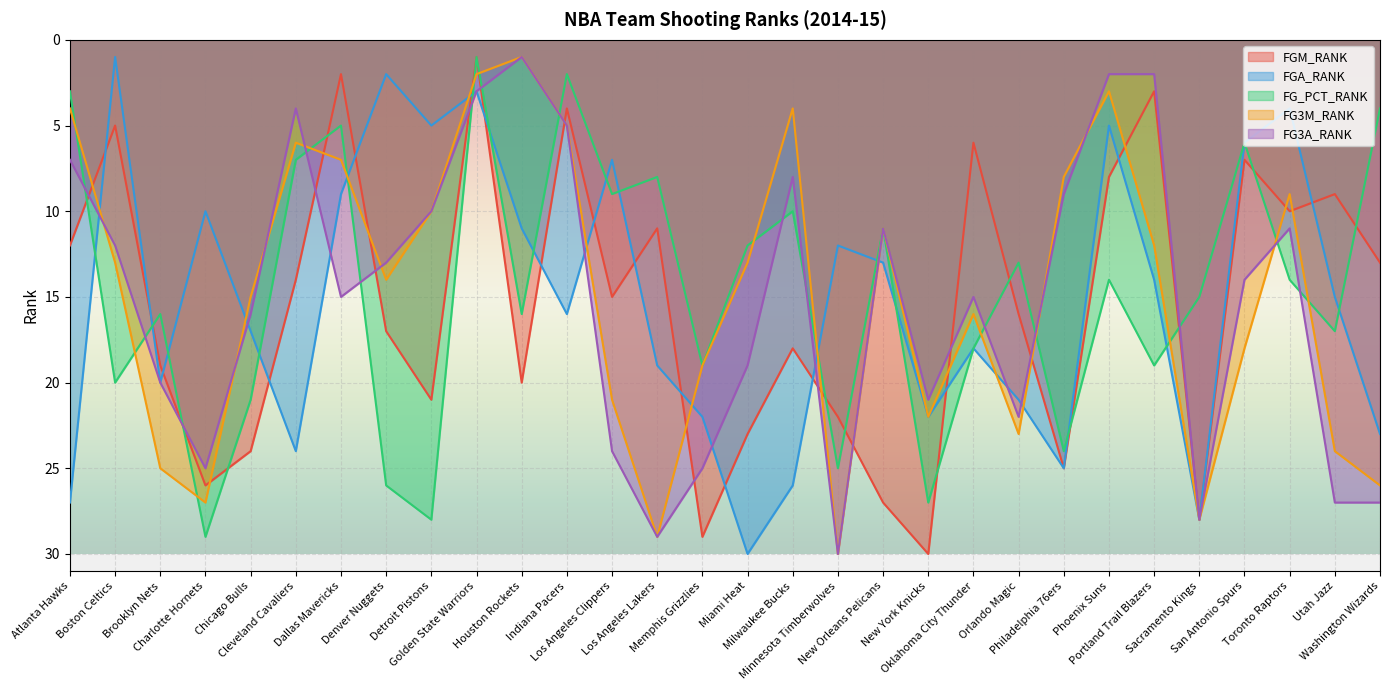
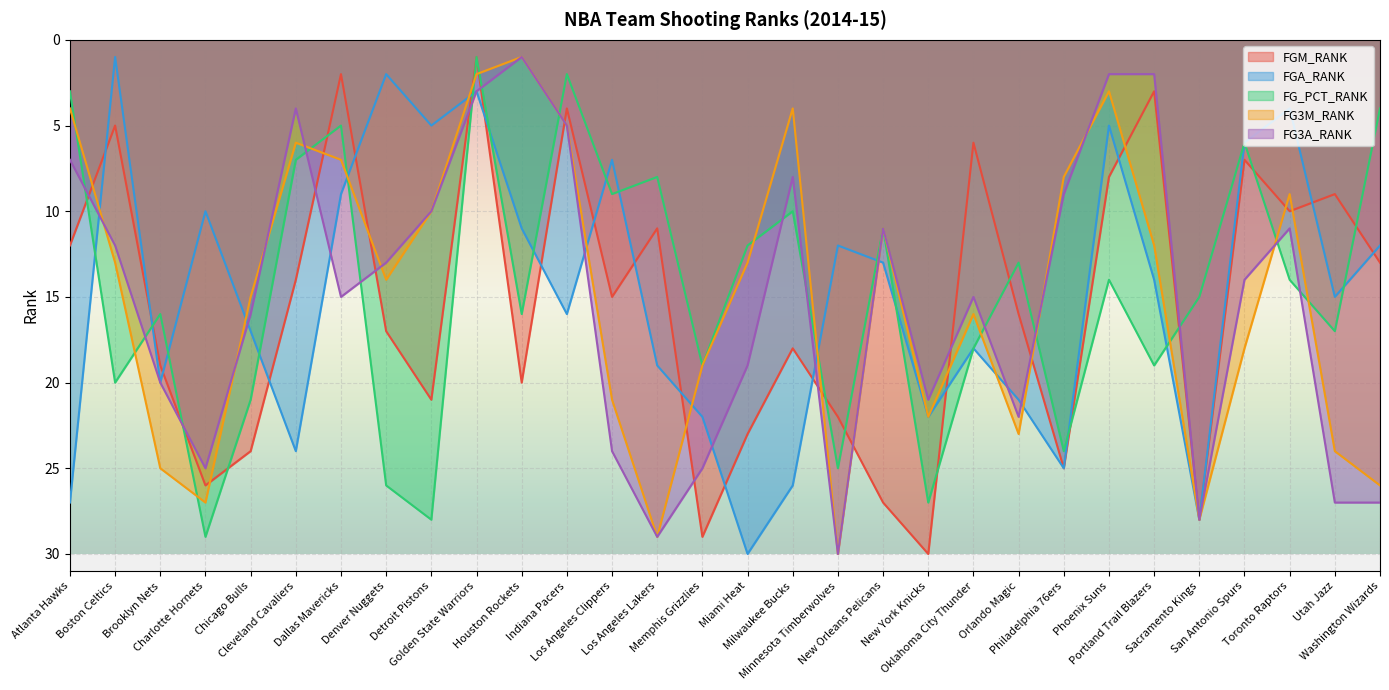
  {
    "FGM_RANK": {
      "Atlanta Hawks": 12,
      "Boston Celtics": 5,
      "Brooklyn Nets": 19,
      "Charlotte Hornets": 26,
      "Chicago Bulls": 24,
      "Cleveland Cavaliers": 14,
      "Dallas Mavericks": 2,
      "Denver Nuggets": 17,
      "Detroit Pistons": 21,
      "Houston Rockets": 20,
      "Indiana Pacers": 4,
      "Los Angeles Clippers": 15,
      "Los Angeles Lakers": 11,
      "Memphis Grizzlies": 29,
      "Miami Heat": 23,
      "Milwaukee Bucks": 18,
      "Minnesota Timberwolves": 22,
      "New Orleans Pelicans": 27,
      "New York Knicks": 30,
      "Oklahoma City Thunder": 6,
      "Orlando Magic": 16,
      "Phoenix Suns": 8,
      "Portland Trail Blazers": 3,
      "San Antonio Spurs": 7,
      "Toronto Raptors": 10,
      "Utah Jazz": 9,
      "Washington Wizards": 13
    },
    "FGA_RANK": {
      "Atlanta Hawks": 27,
      "Boston Celtics": 1,
      "Charlotte Hornets": 10,
      "Chicago Bulls": 17,
      "Cleveland Cavaliers": 24,
      "Dallas Mavericks": 9,
      "Denver Nuggets": 2,
      "Detroit Pistons": 5,
      "Houston Rockets": 11,
      "Indiana Pacers": 16,
      "Los Angeles Clippers": 7,
      "Los Angeles Lakers": 19,
      "Memphis Grizzlies": 22,
      "Miami Heat": 30,
      "Milwaukee Bucks": 26,
      "Minnesota Timberwolves": 12,
      "New Orleans Pelicans": 13,
      "Orlando Magic": 21,
      "Phoenix Suns": 5,
      "Portland Trail Blazers": 14,
      "Utah Jazz": 15,
-     "Washington Wizards": 23
+     "Washington Wizards": 12
    },
    "FG_PCT_RANK": {
      "Atlanta Hawks": 3,
      "Boston Celtics": 20,
      "Brooklyn Nets": 16,
      "Charlotte Hornets": 29,
      "Chicago Bulls": 21,
      "Cleveland Cavaliers": 7,
      "Dallas Mavericks": 5,
      "Denver Nuggets": 26,
      "Detroit Pistons": 28,
      "Houston Rockets": 16,
      "Indiana Pacers": 2,
      "Los Angeles Clippers": 9,
      "Los Angeles Lakers": 8,
      "Miami Heat": 12,
      "Milwaukee Bucks": 10,
      "Minnesota Timberwolves": 25,
      "New York Knicks": 27,
      "Orlando Magic": 13,
      "Philadelphia 76ers": 24,
      "Phoenix Suns": 14,
      "Portland Trail Blazers": 19,
      "Sacramento Kings": 15,
      "Toronto Raptors": 14,
      "Utah Jazz": 17,
      "Washington Wizards": 4
    },
    "FG3M_RANK": {
      "Atlanta Hawks": 4,
      "Boston Celtics": 13,
      "Brooklyn Nets": 25,
      "Charlotte Hornets": 27,
      "Chicago Bulls": 15,
      "Cleveland Cavaliers": 6,
      "Dallas Mavericks": 7,
      "Denver Nuggets": 14,
      "Golden State Warriors": 2,
      "Los Angeles Clippers": 21,
      "Miami Heat": 13,
      "Milwaukee Bucks": 4,
      "Oklahoma City Thunder": 16,
      "Orlando Magic": 23,
      "Philadelphia 76ers": 8,
      "Phoenix Suns": 3,
      "Portland Trail Blazers": 12,
      "San Antonio Spurs": 18,
      "Toronto Raptors": 9,
      "Utah Jazz": 24,
      "Washington Wizards": 26
    },
    "FG3A_RANK": {
      "Atlanta Hawks": 7,
      "Boston Celtics": 12,
      "Charlotte Hornets": 25,
      "Chicago Bulls": 16,
      "Cleveland Cavaliers": 4,
      "Dallas Mavericks": 15,
      "Denver Nuggets": 13,
      "Los Angeles Clippers": 24,
      "Memphis Grizzlies": 25,
      "Miami Heat": 19,
      "Milwaukee Bucks": 8,
      "New York Knicks": 21,
      "Oklahoma City Thunder": 15,
      "Orlando Magic": 22,
      "Philadelphia 76ers": 9,
      "Phoenix Suns": 2,
      "Portland Trail Blazers": 2,
      "San Antonio Spurs": 14,
      "Toronto Raptors": 11,
      "Utah Jazz": 27,
      "Washington Wizards": 27
    }
  }
